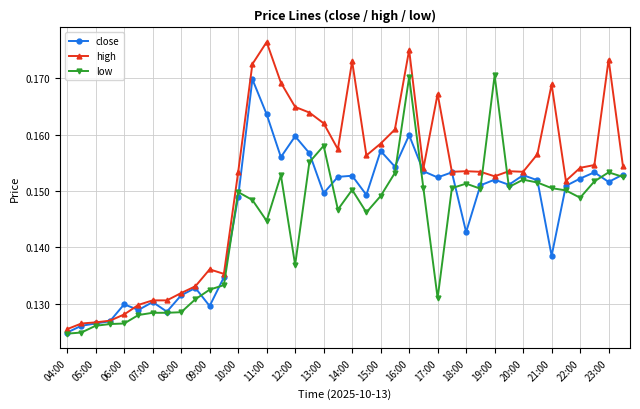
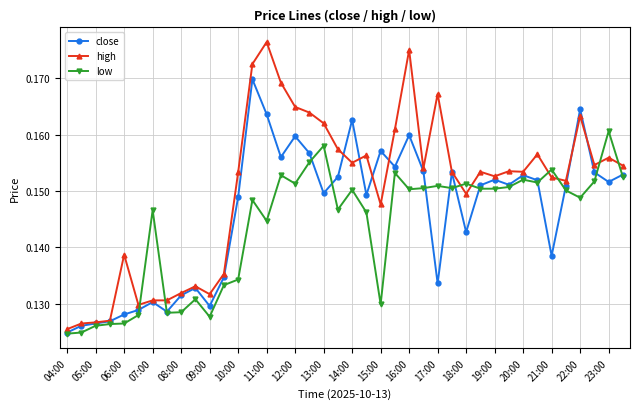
  {
    "close": {
-     "06:00": 0.130,
+     "06:00": 0.128,
      "09:00": 0.130,
      "10:00": 0.149,
      "11:00": 0.164,
      "12:00": 0.160,
      "13:00": 0.150,
-     "14:00": 0.153,
+     "14:00": 0.163,
      "15:00": 0.157,
      "16:00": 0.160,
-     "17:00": 0.152,
+     "17:00": 0.134,
      "18:00": 0.143,
      "19:00": 0.152,
      "20:00": 0.153,
      "21:00": 0.139,
-     "22:00": 0.152,
+     "22:00": 0.165,
      "23:00": 0.152
    },
    "high": {
      "04:00": 0.126,
-     "06:00": 0.128,
-     "09:00": 0.136,
+     "06:00": 0.139,
+     "09:00": 0.132,
      "10:00": 0.153,
      "11:00": 0.176,
      "12:00": 0.165,
      "13:00": 0.162,
-     "14:00": 0.173,
-     "15:00": 0.158,
+     "14:00": 0.155,
+     "15:00": 0.148,
      "16:00": 0.175,
      "17:00": 0.167,
-     "18:00": 0.154,
+     "18:00": 0.150,
      "19:00": 0.153,
      "20:00": 0.153,
-     "21:00": 0.169,
-     "22:00": 0.154,
-     "23:00": 0.173
+     "21:00": 0.152,
+     "22:00": 0.163,
+     "23:00": 0.156
    },
    "low": {
      "06:00": 0.127,
-     "07:00": 0.128,
+     "07:00": 0.147,
      "08:00": 0.129,
-     "09:00": 0.133,
-     "10:00": 0.150,
+     "09:00": 0.128,
+     "10:00": 0.134,
      "11:00": 0.145,
-     "12:00": 0.137,
+     "12:00": 0.151,
      "13:00": 0.158,
      "14:00": 0.150,
-     "15:00": 0.149,
-     "16:00": 0.170,
-     "17:00": 0.131,
+     "15:00": 0.130,
+     "16:00": 0.150,
+     "17:00": 0.151,
      "18:00": 0.151,
-     "19:00": 0.171,
+     "19:00": 0.150,
      "20:00": 0.152,
-     "21:00": 0.151,
+     "21:00": 0.154,
      "22:00": 0.149,
-     "23:00": 0.153
+     "23:00": 0.161
    }
  }
